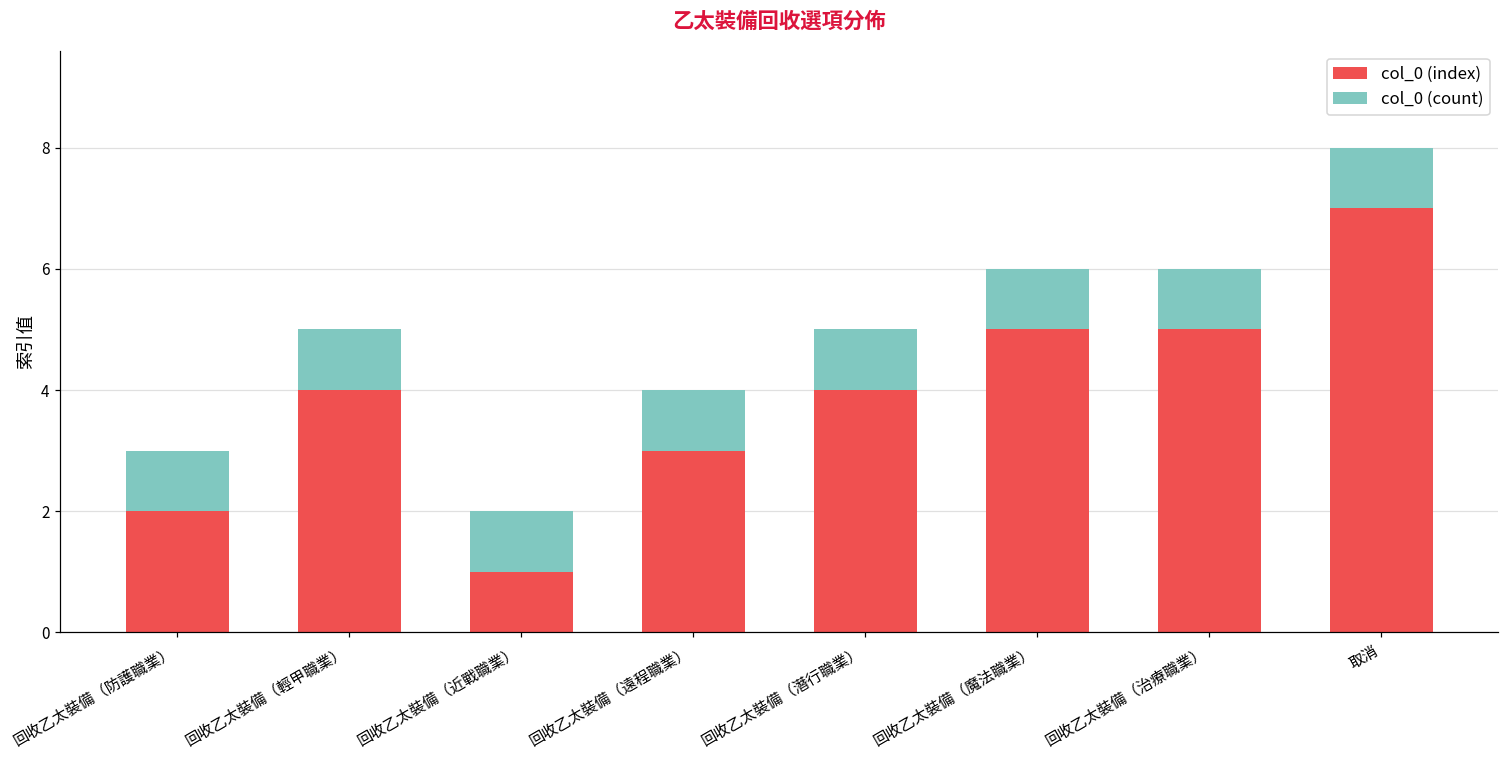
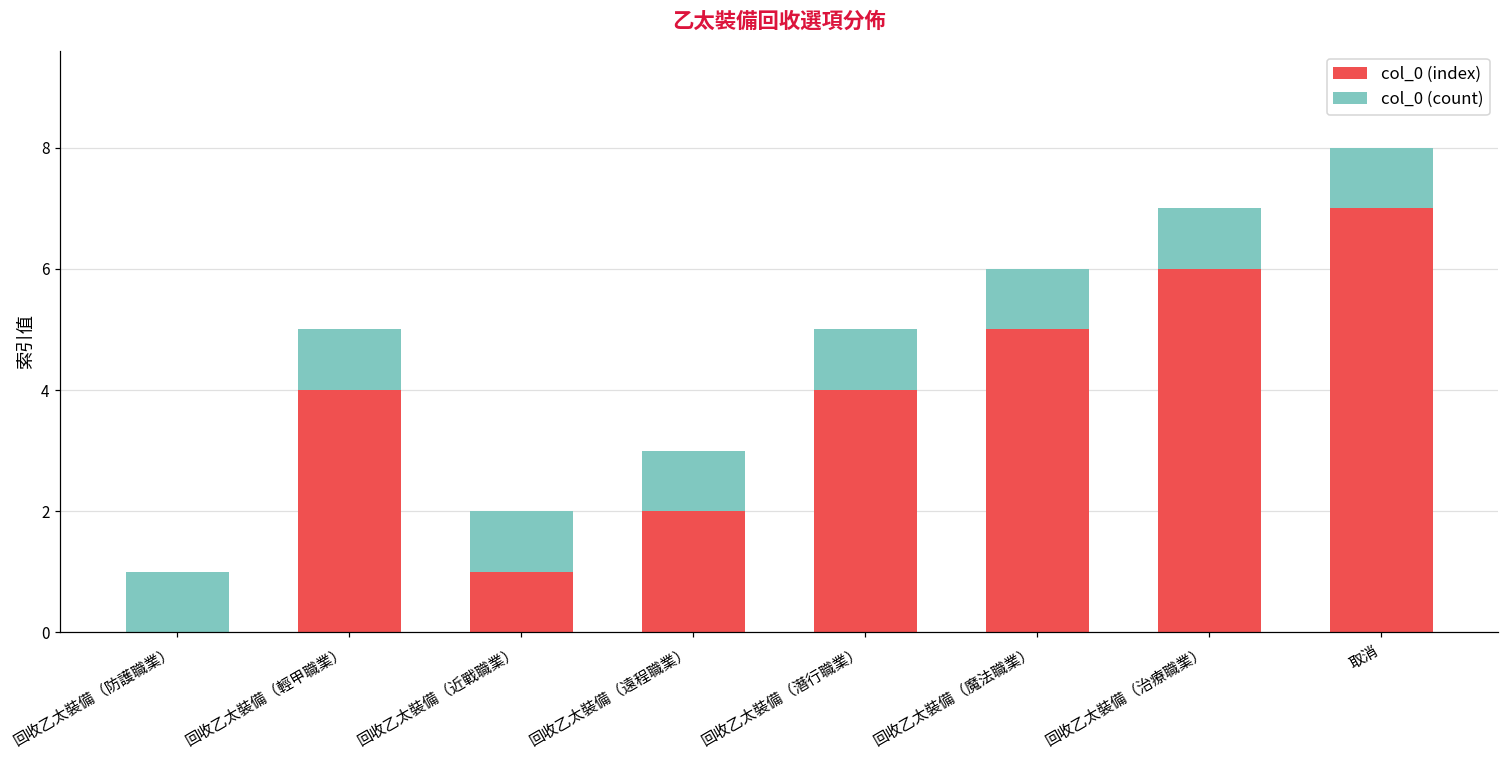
  {
    "col_0 (index)": {
-     "回收乙太裝備（防護職業）": 2,
+     "回收乙太裝備（防護職業）": 0,
      "回收乙太裝備（輕甲職業）": 4,
      "回收乙太裝備（近戰職業）": 1,
-     "回收乙太裝備（遠程職業）": 3,
+     "回收乙太裝備（遠程職業）": 2,
      "回收乙太裝備（潛行職業）": 4,
      "回收乙太裝備（魔法職業）": 5,
-     "回收乙太裝備（治療職業）": 5,
+     "回收乙太裝備（治療職業）": 6,
      "取消": 7
    },
    "col_0 (count)": {
      "回收乙太裝備（防護職業）": 1,
      "回收乙太裝備（輕甲職業）": 1,
      "回收乙太裝備（近戰職業）": 1,
      "回收乙太裝備（遠程職業）": 1,
      "回收乙太裝備（潛行職業）": 1,
      "回收乙太裝備（魔法職業）": 1,
      "回收乙太裝備（治療職業）": 1,
      "取消": 1
    }
  }
